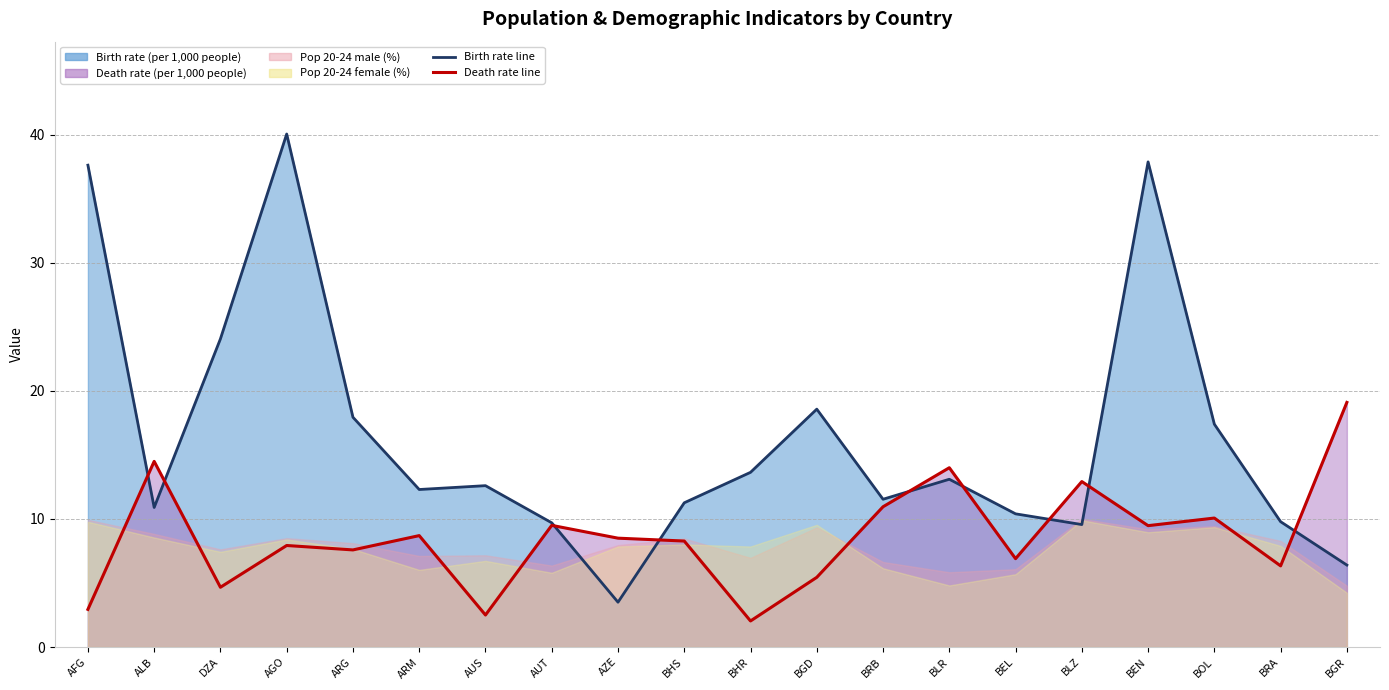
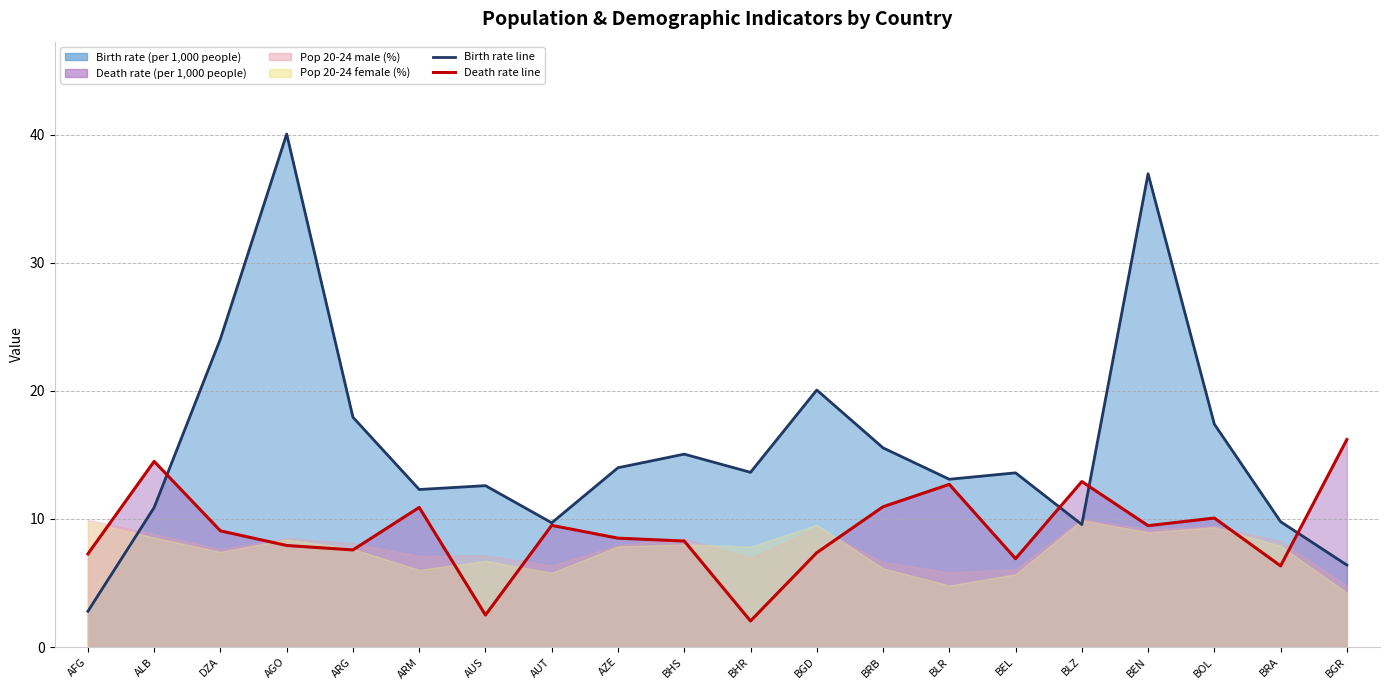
  {
    "Birth rate (per 1,000 people)": {
-     "AFG": 37.6,
+     "AFG": 2.8,
      "ALB": 10.9,
      "DZA": 24.1,
      "AGO": 40.1,
      "ARG": 17.9,
      "ARM": 12.3,
      "AUS": 12.6,
      "AUT": 9.7,
-     "AZE": 3.5,
-     "BHS": 11.3,
+     "AZE": 14.0,
+     "BHS": 15.1,
      "BHR": 13.6,
-     "BGD": 18.6,
-     "BRB": 11.5,
+     "BGD": 20.1,
+     "BRB": 15.6,
      "BLR": 13.1,
-     "BEL": 10.4,
+     "BEL": 13.6,
      "BLZ": 9.6,
-     "BEN": 37.9,
+     "BEN": 37.0,
      "BOL": 17.4,
      "BRA": 9.8,
      "BGR": 6.4
    },
    "Death rate (per 1,000 people)": {
-     "AFG": 2.9,
+     "AFG": 7.3,
      "ALB": 14.5,
-     "DZA": 4.7,
+     "DZA": 9.1,
      "AGO": 7.9,
-     "ARM": 8.7,
+     "ARM": 10.9,
      "AUS": 2.5,
      "AUT": 9.5,
      "AZE": 8.5,
      "BHR": 2.0,
-     "BGD": 5.4,
+     "BGD": 7.4,
      "BRB": 11.0,
-     "BLR": 14.0,
+     "BLR": 12.7,
      "BEL": 6.9,
      "BLZ": 12.9,
      "BEN": 9.5,
      "BOL": 10.1,
      "BRA": 6.3,
-     "BGR": 19.1
+     "BGR": 16.2
    }
  }
